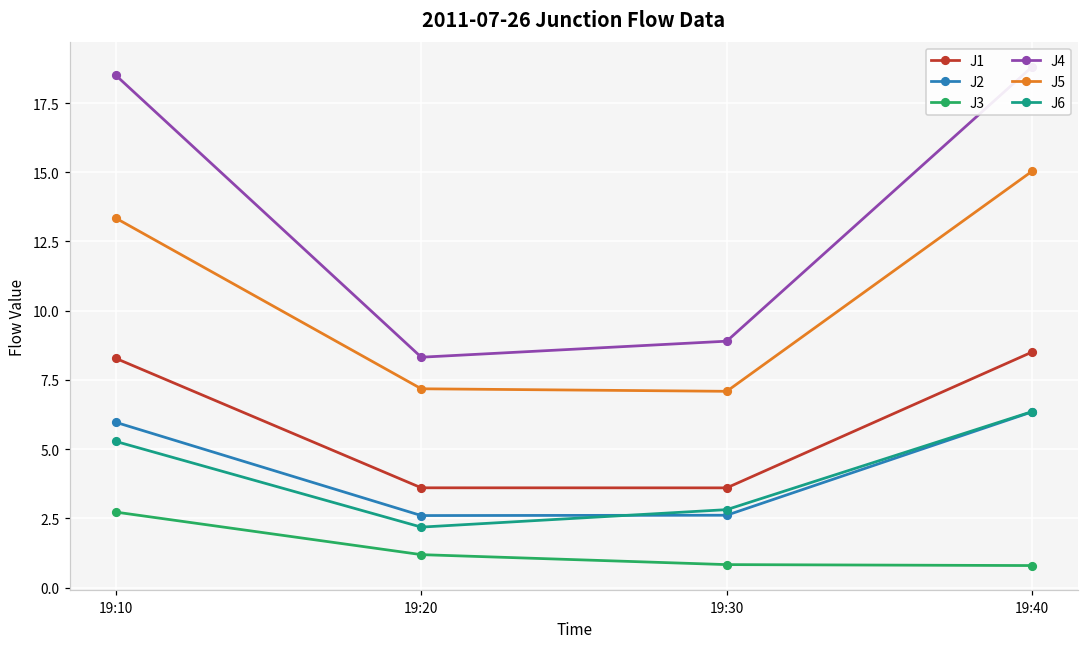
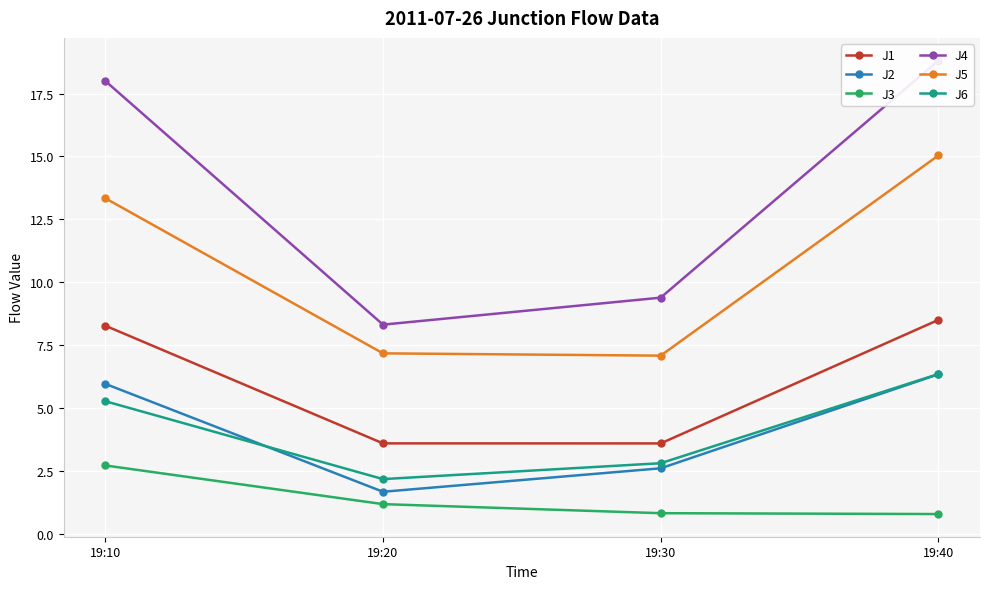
  {
    "J1": {
      "19:10": 8.3,
      "19:20": 3.6,
      "19:30": 3.6,
      "19:40": 8.5
    },
    "J2": {
      "19:10": 6.0,
-     "19:20": 2.6,
+     "19:20": 1.7,
      "19:30": 2.6
    },
    "J4": {
-     "19:10": 18.5,
+     "19:10": 18.0,
      "19:20": 8.3,
-     "19:30": 8.9
+     "19:30": 9.4
    },
    "J5": {
      "19:10": 13.3,
      "19:20": 7.2,
      "19:30": 7.1,
      "19:40": 15.0
    }
  }
